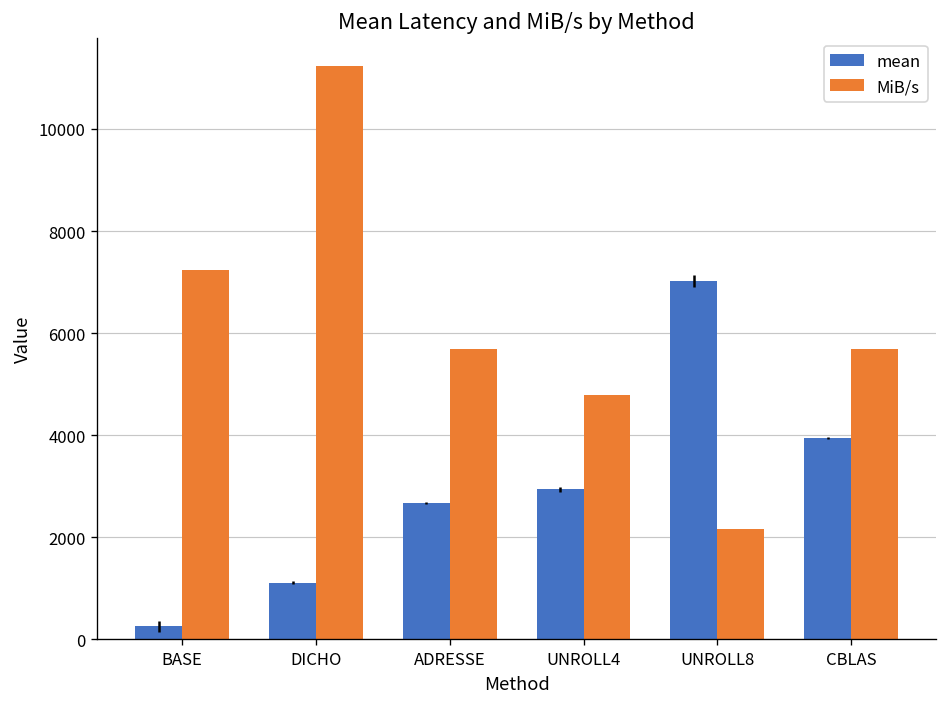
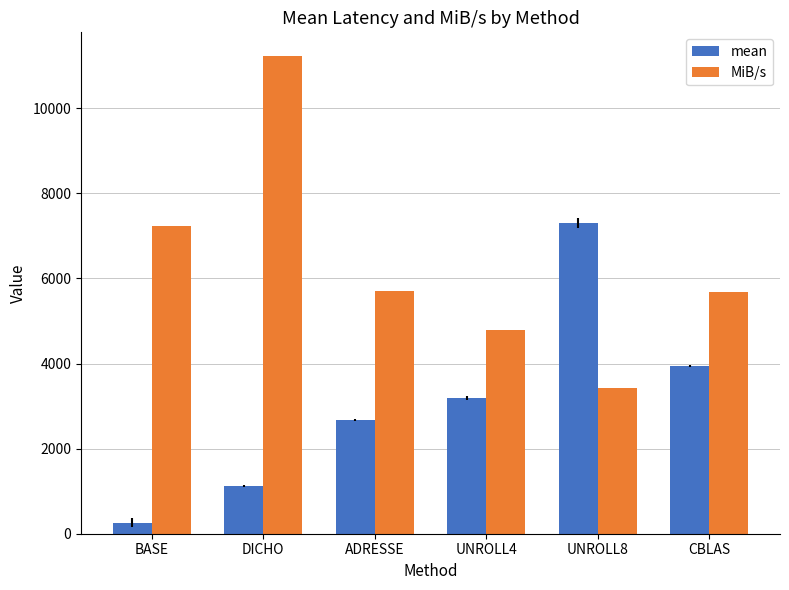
  {
    "mean": {
      "BASE": 300,
      "DICHO": 1100,
      "ADRESSE": 2700,
-     "UNROLL4": 2900,
-     "UNROLL8": 7000,
+     "UNROLL4": 3200,
+     "UNROLL8": 7300,
      "CBLAS": 3900
    },
    "MiB/s": {
      "BASE": 7200,
      "DICHO": 11200,
      "ADRESSE": 5700,
      "UNROLL4": 4800,
-     "UNROLL8": 2200,
+     "UNROLL8": 3400,
      "CBLAS": 5700
    }
  }
